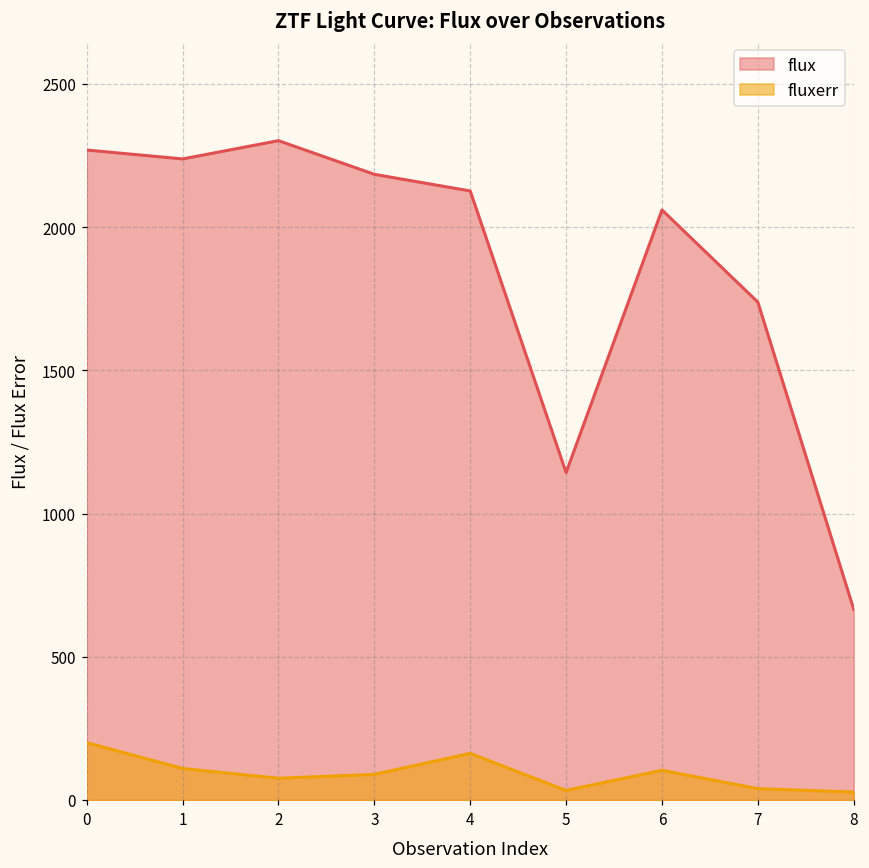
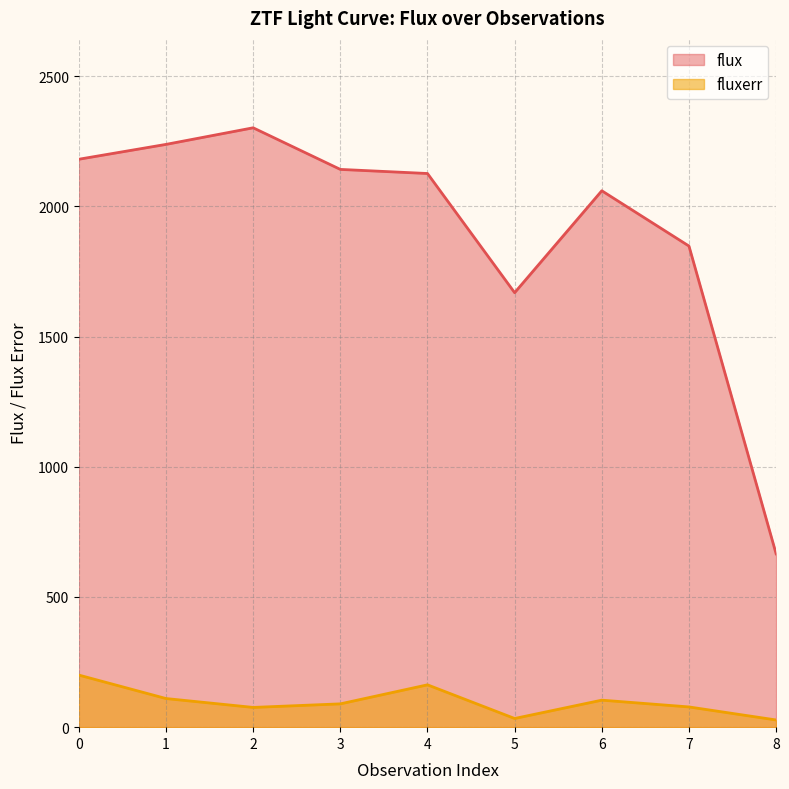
  {
    "flux": {
-     "0": 2270,
+     "0": 2180,
      "1": 2240,
      "2": 2300,
-     "3": 2180,
+     "3": 2140,
      "4": 2130,
-     "5": 1140,
+     "5": 1670,
      "6": 2060,
-     "7": 1740,
+     "7": 1850,
      "8": 670
    },
    "fluxerr": {
      "0": 200,
      "1": 110,
      "2": 80,
      "3": 90,
      "4": 160,
      "5": 30,
      "6": 100,
-     "7": 40,
+     "7": 80,
      "8": 30
    }
  }
